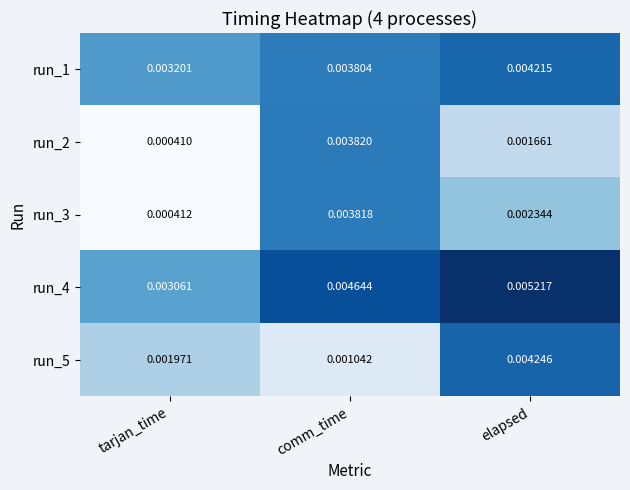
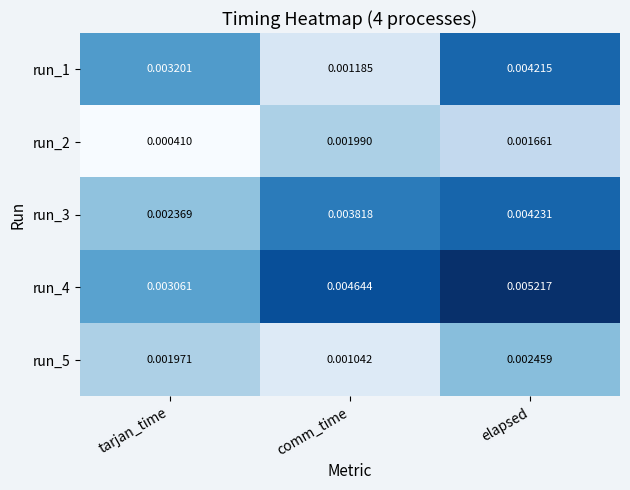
  {
    "run_1": {
      "tarjan_time": 0.003201,
-     "comm_time": 0.003804,
+     "comm_time": 0.001185,
      "elapsed": 0.004215
    },
    "run_2": {
      "tarjan_time": 0.000410,
-     "comm_time": 0.003820,
+     "comm_time": 0.001990,
      "elapsed": 0.001661
    },
    "run_3": {
-     "tarjan_time": 0.000412,
+     "tarjan_time": 0.002369,
      "comm_time": 0.003818,
-     "elapsed": 0.002344
+     "elapsed": 0.004231
    },
    "run_4": {
      "tarjan_time": 0.003061,
      "comm_time": 0.004644,
      "elapsed": 0.005217
    },
    "run_5": {
      "tarjan_time": 0.001971,
      "comm_time": 0.001042,
-     "elapsed": 0.004246
+     "elapsed": 0.002459
    }
  }
